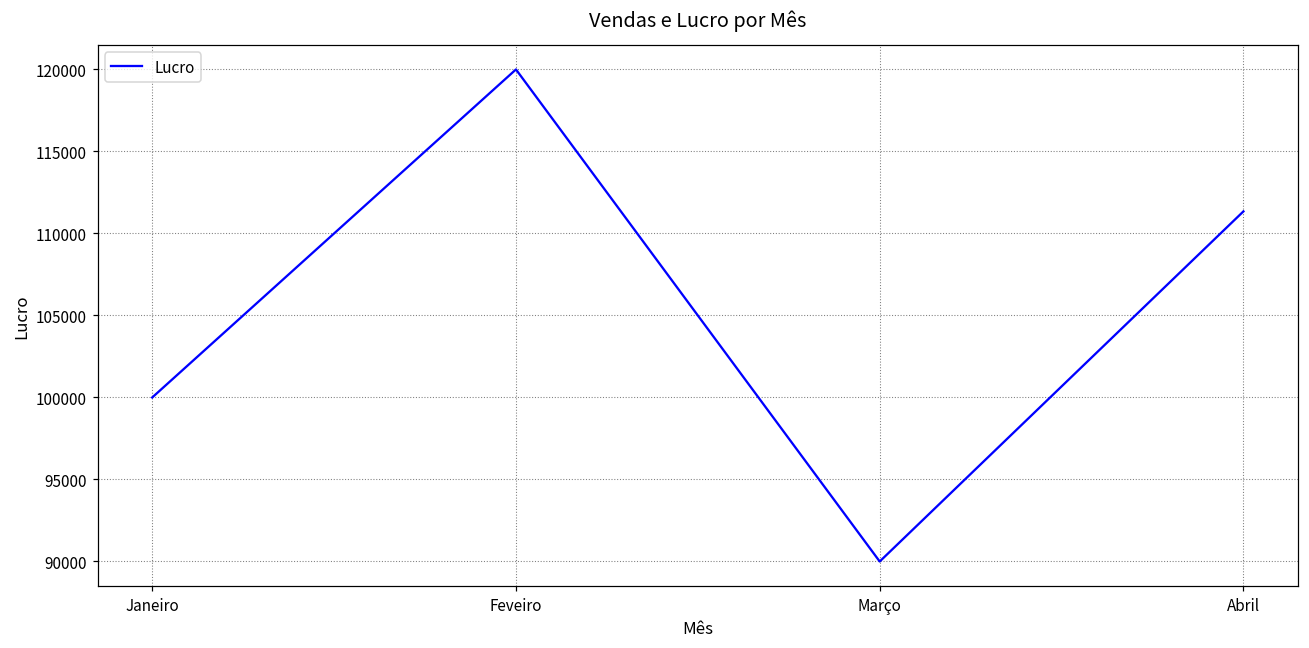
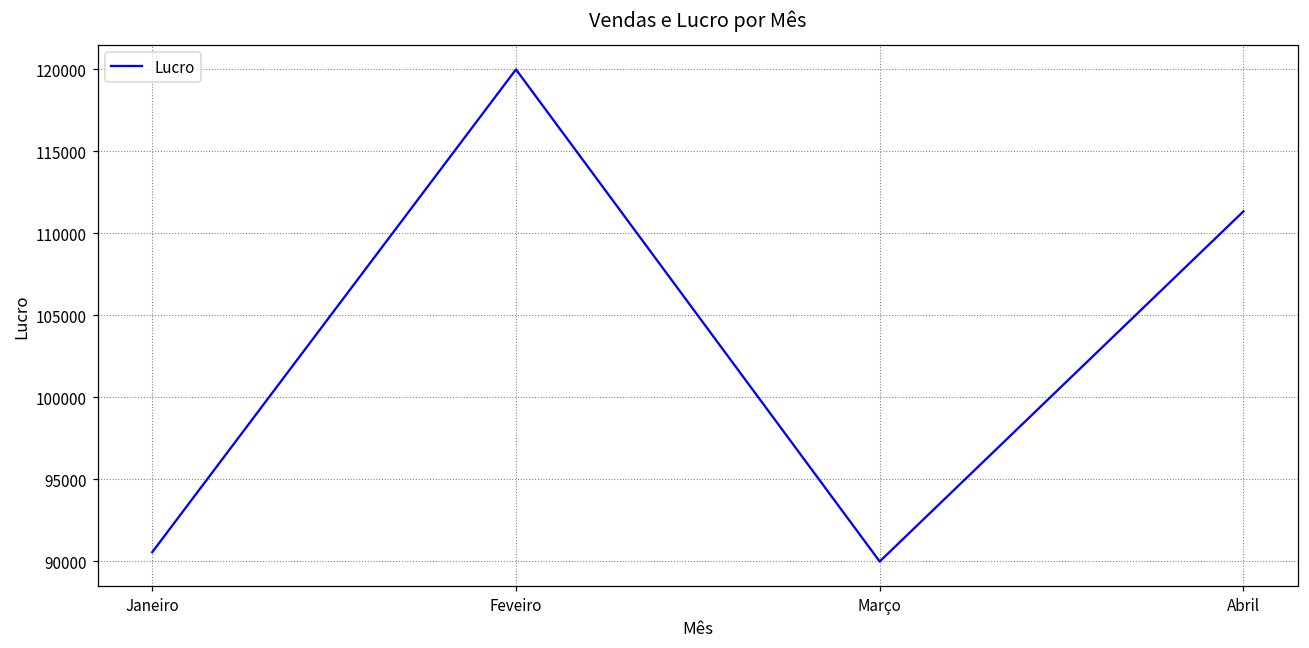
  {
-   "Janeiro": 100000,
+   "Janeiro": 90600,
    "Feveiro": 120000,
    "Março": 90000,
    "Abril": 111300
  }
